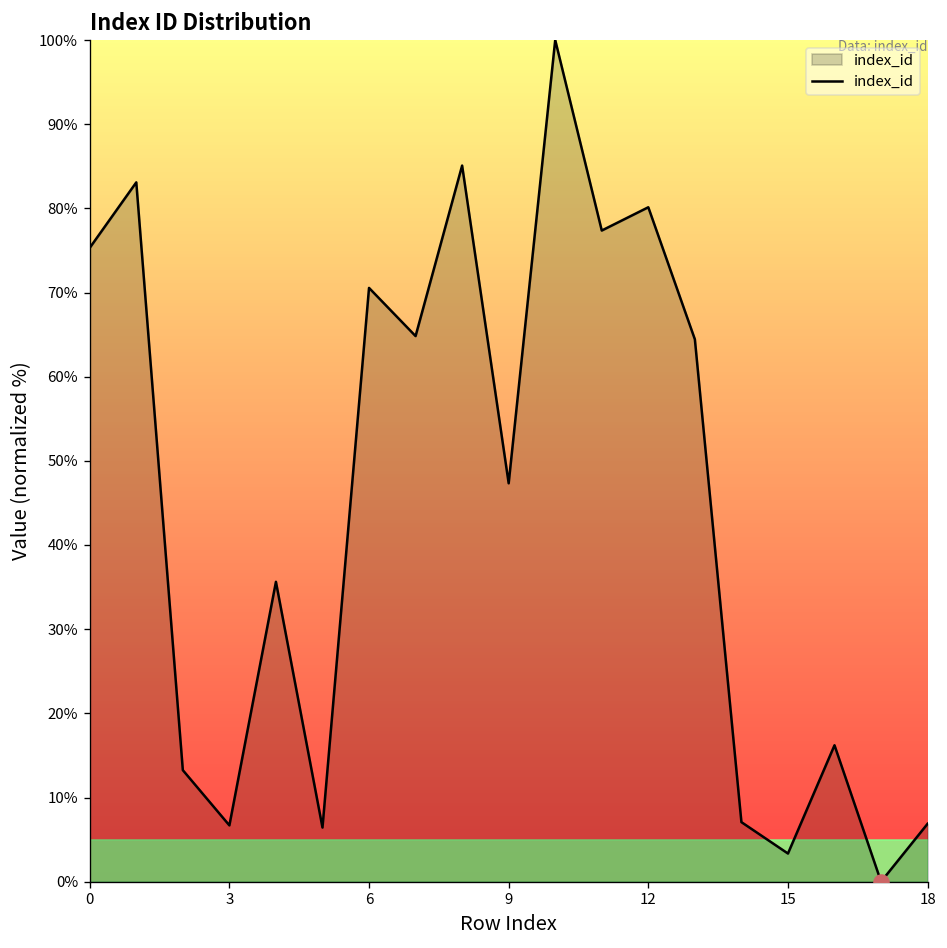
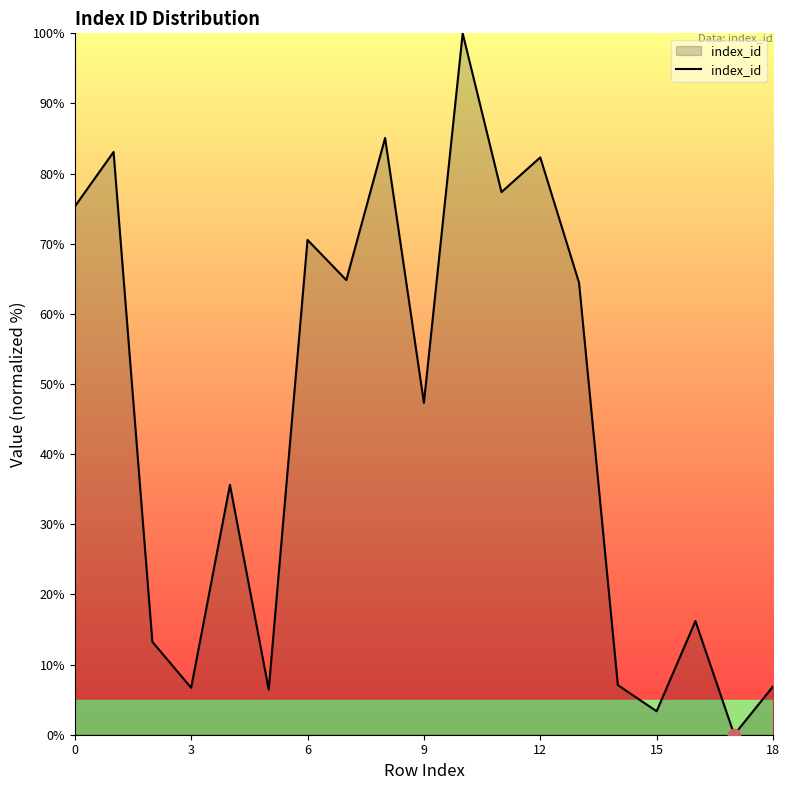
  {
    "index_id": {
      "0": "75%",
      "3": "7%",
      "6": "71%",
      "9": "47%",
-     "12": "80%",
+     "12": "82%",
      "18": "7%"
    }
  }
